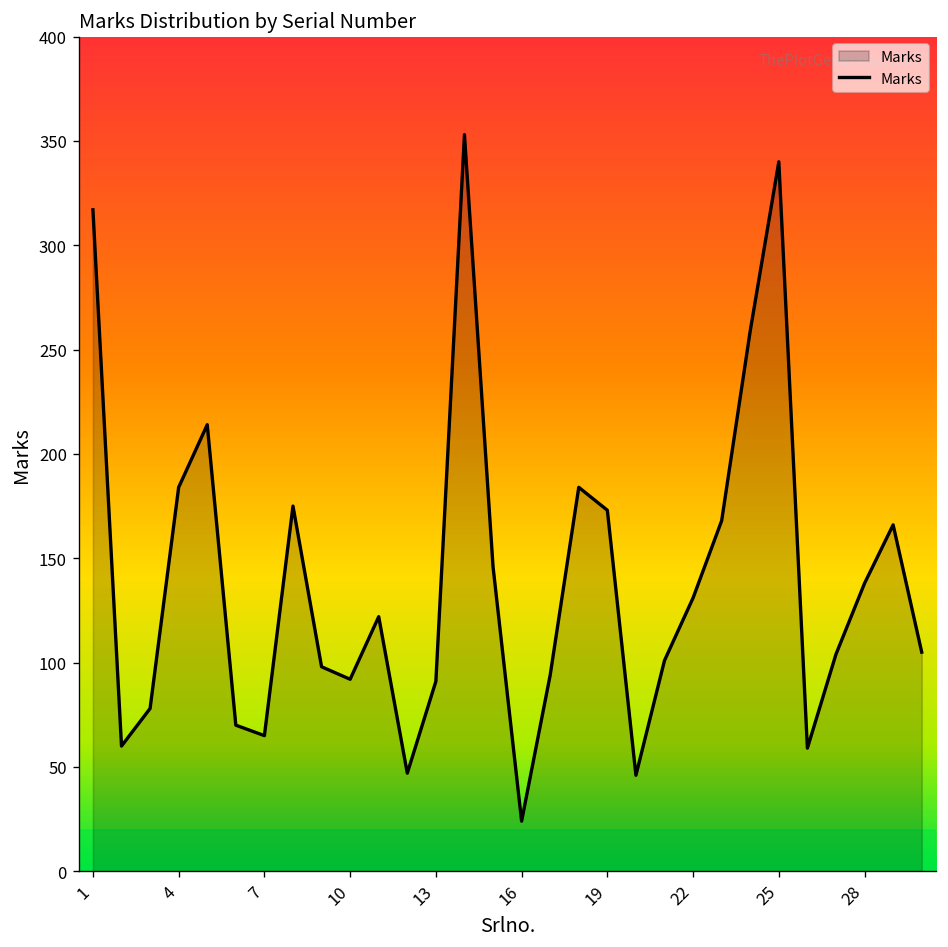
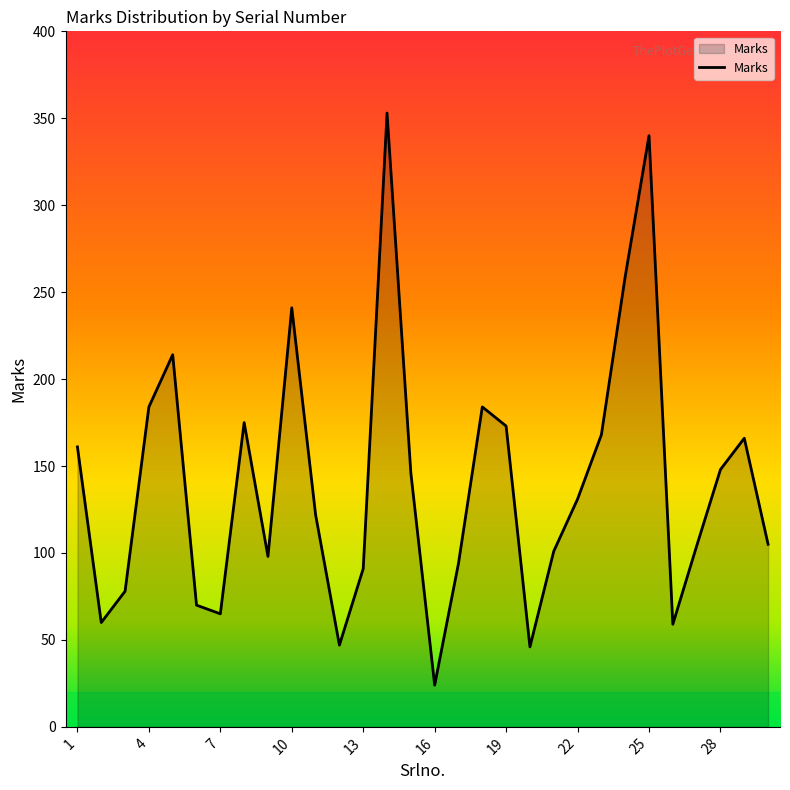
  {
-   "1": 317,
+   "1": 161,
    "4": 184,
    "7": 65,
-   "10": 92,
+   "10": 241,
    "13": 91,
    "16": 24,
    "19": 173,
    "22": 131,
    "25": 340,
-   "28": 138
+   "28": 148
  }
